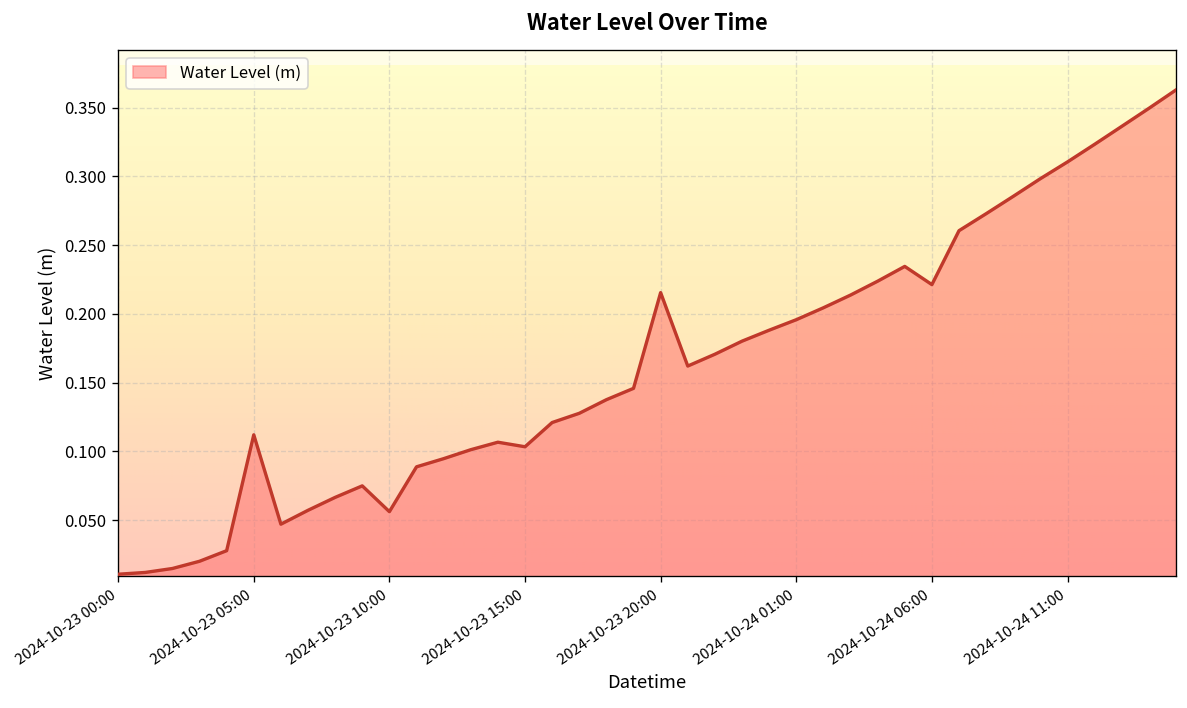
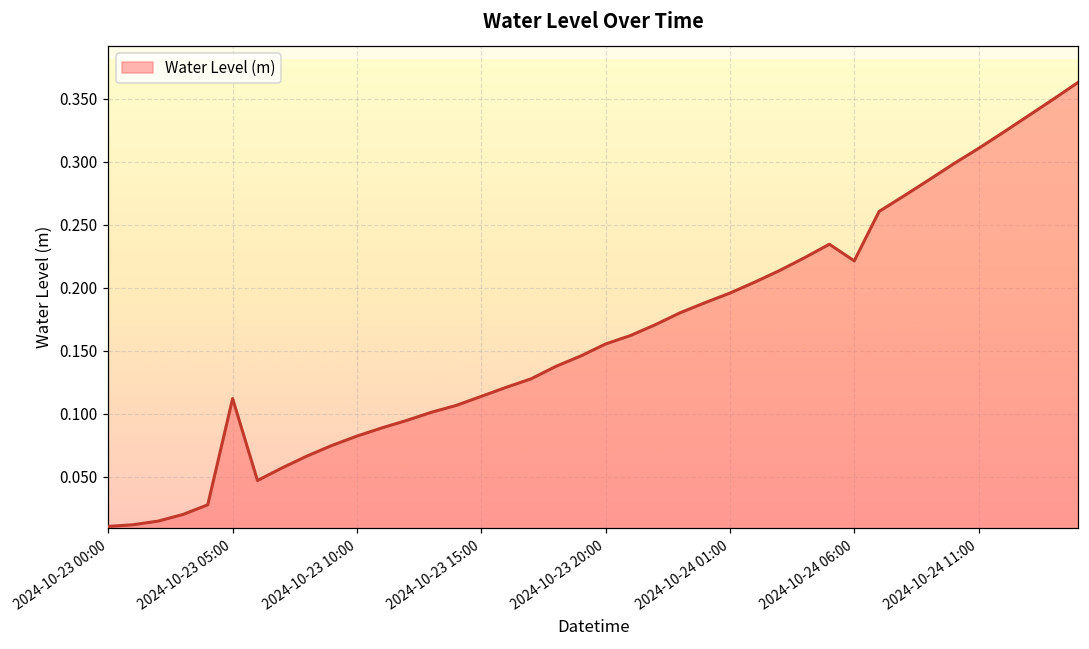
  {
    "2024-10-23 00:00": 0.011,
    "2024-10-23 05:00": 0.112,
-   "2024-10-23 10:00": 0.056,
-   "2024-10-23 15:00": 0.103,
-   "2024-10-23 20:00": 0.215,
+   "2024-10-23 10:00": 0.082,
+   "2024-10-23 15:00": 0.114,
+   "2024-10-23 20:00": 0.155,
    "2024-10-24 01:00": 0.196,
    "2024-10-24 06:00": 0.221,
    "2024-10-24 11:00": 0.310
  }
